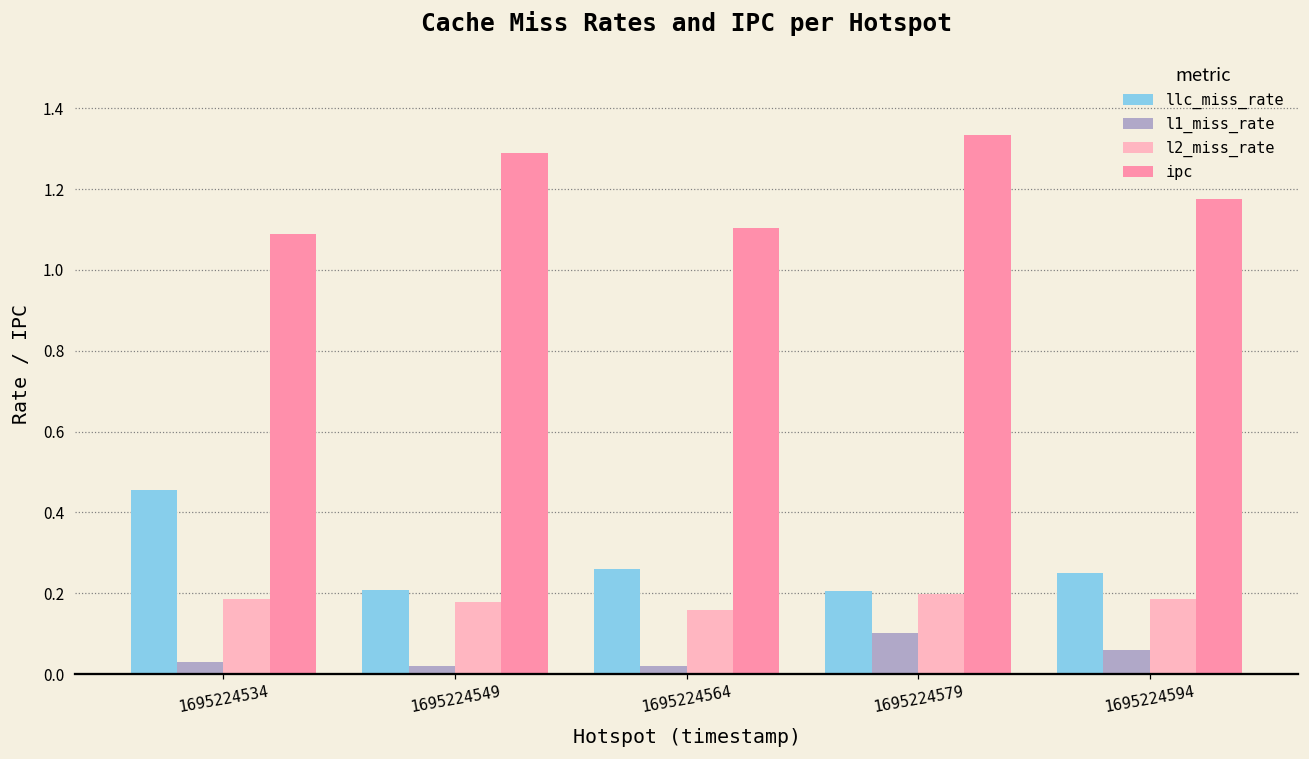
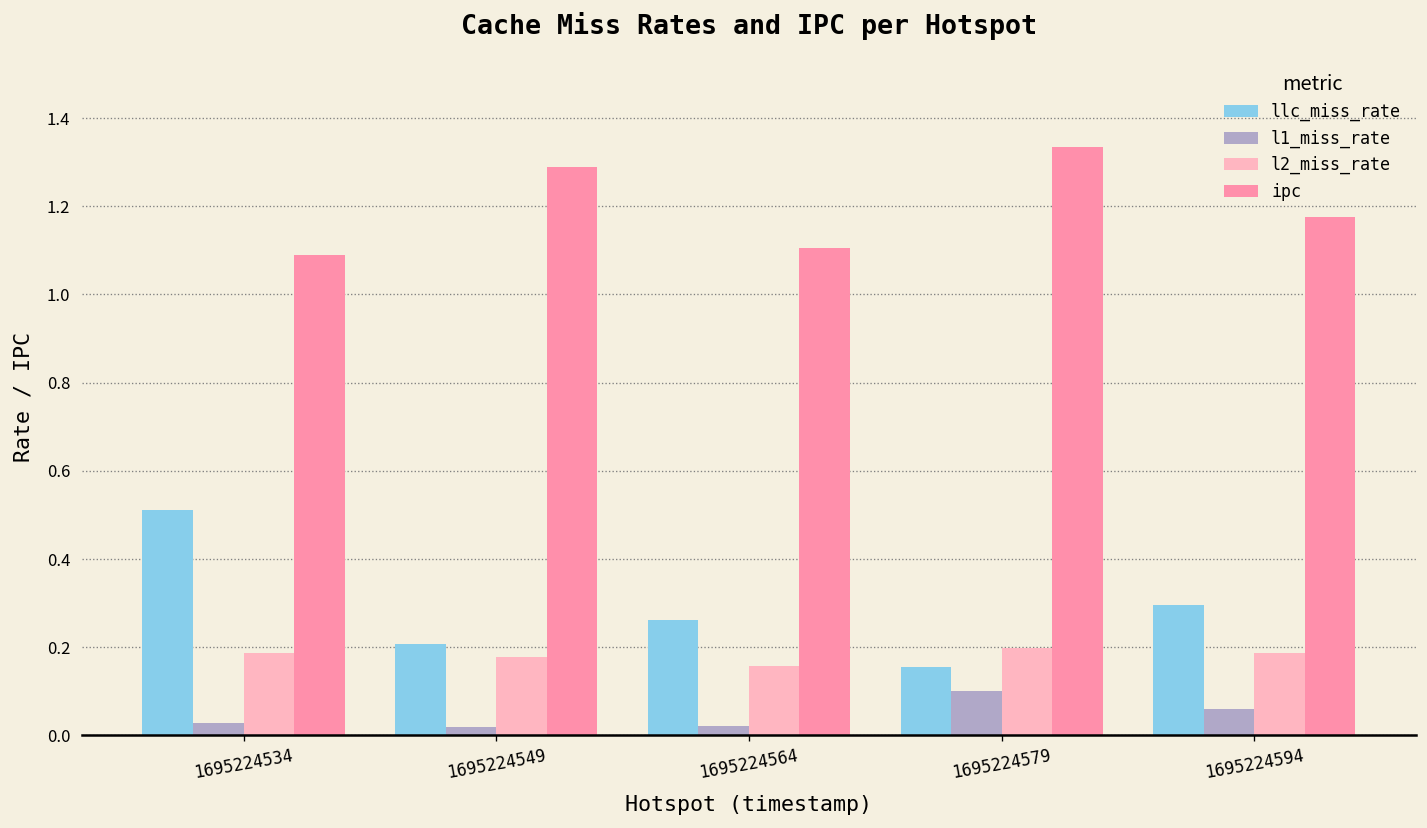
  {
    "llc_miss_rate": {
-     "1695224534": 0.46,
+     "1695224534": 0.51,
      "1695224549": 0.21,
      "1695224564": 0.26,
-     "1695224579": 0.21,
-     "1695224594": 0.25
+     "1695224579": 0.16,
+     "1695224594": 0.29
    },
    "l1_miss_rate": {
      "1695224534": 0.03,
      "1695224549": 0.02,
      "1695224564": 0.02,
      "1695224579": 0.10,
      "1695224594": 0.06
    }
  }
